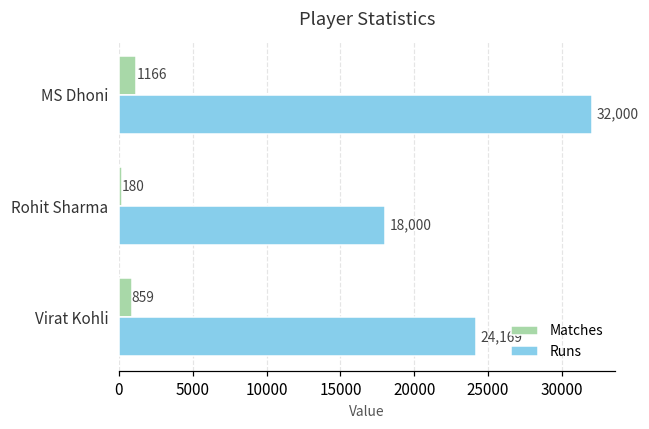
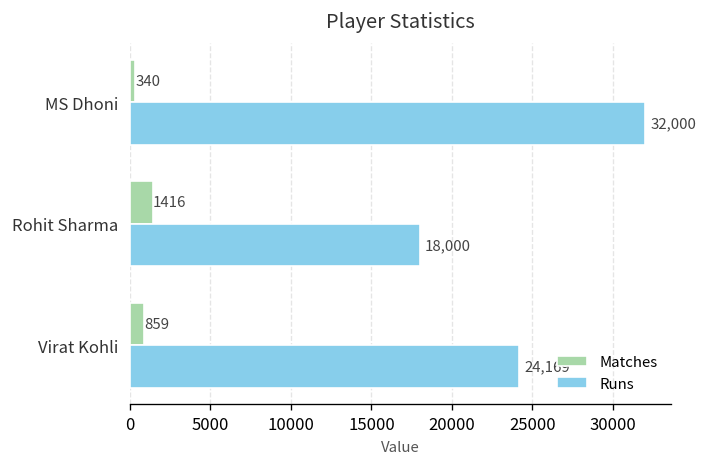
  {
    "Matches": {
-     "MS Dhoni": "1166",
-     "Rohit Sharma": "180",
+     "MS Dhoni": "340",
+     "Rohit Sharma": "1416",
      "Virat Kohli": "859"
    },
    "Runs": {
      "MS Dhoni": "32,000",
      "Rohit Sharma": "18,000",
      "Virat Kohli": "24,169"
    }
  }
